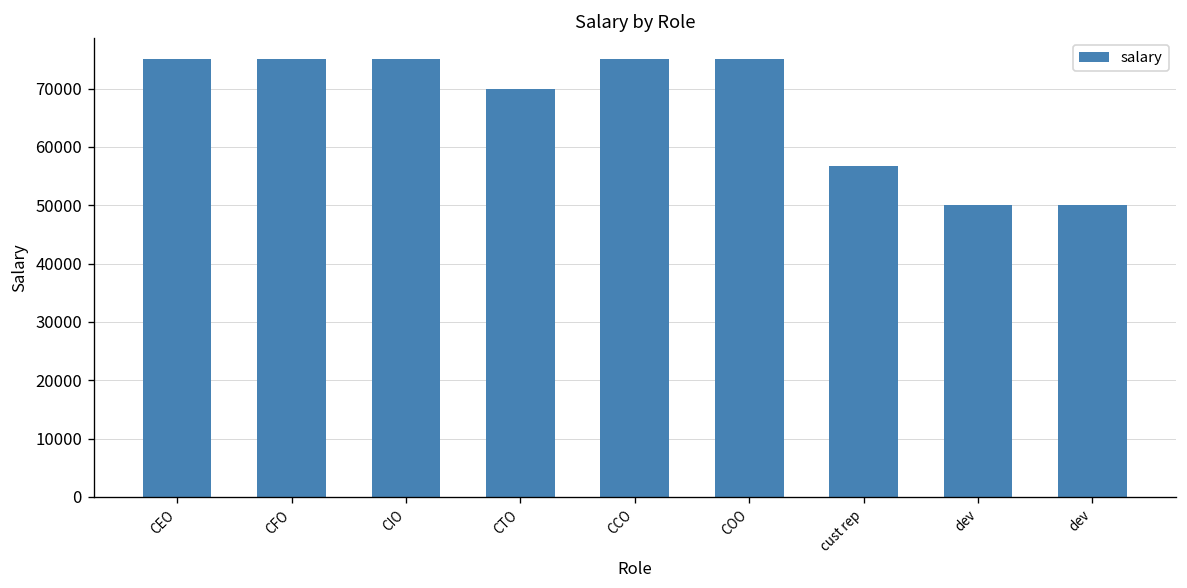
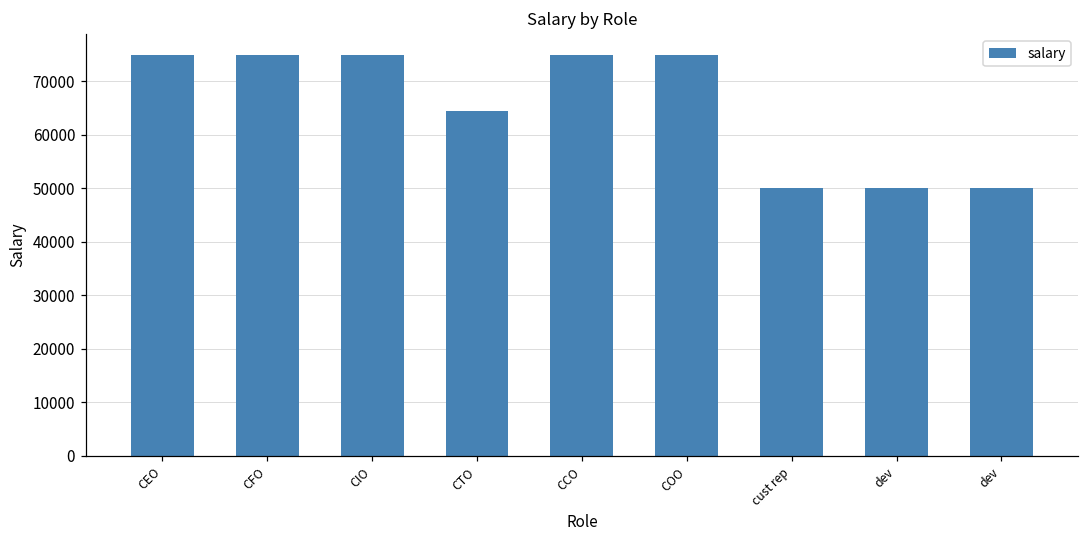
  {
    "CEO": 75000,
    "CFO": 75000,
    "CIO": 75000,
-   "CTO": 70000,
+   "CTO": 64000,
    "CCO": 75000,
    "COO": 75000,
-   "cust rep": 57000
+   "cust rep": 50000
  }
